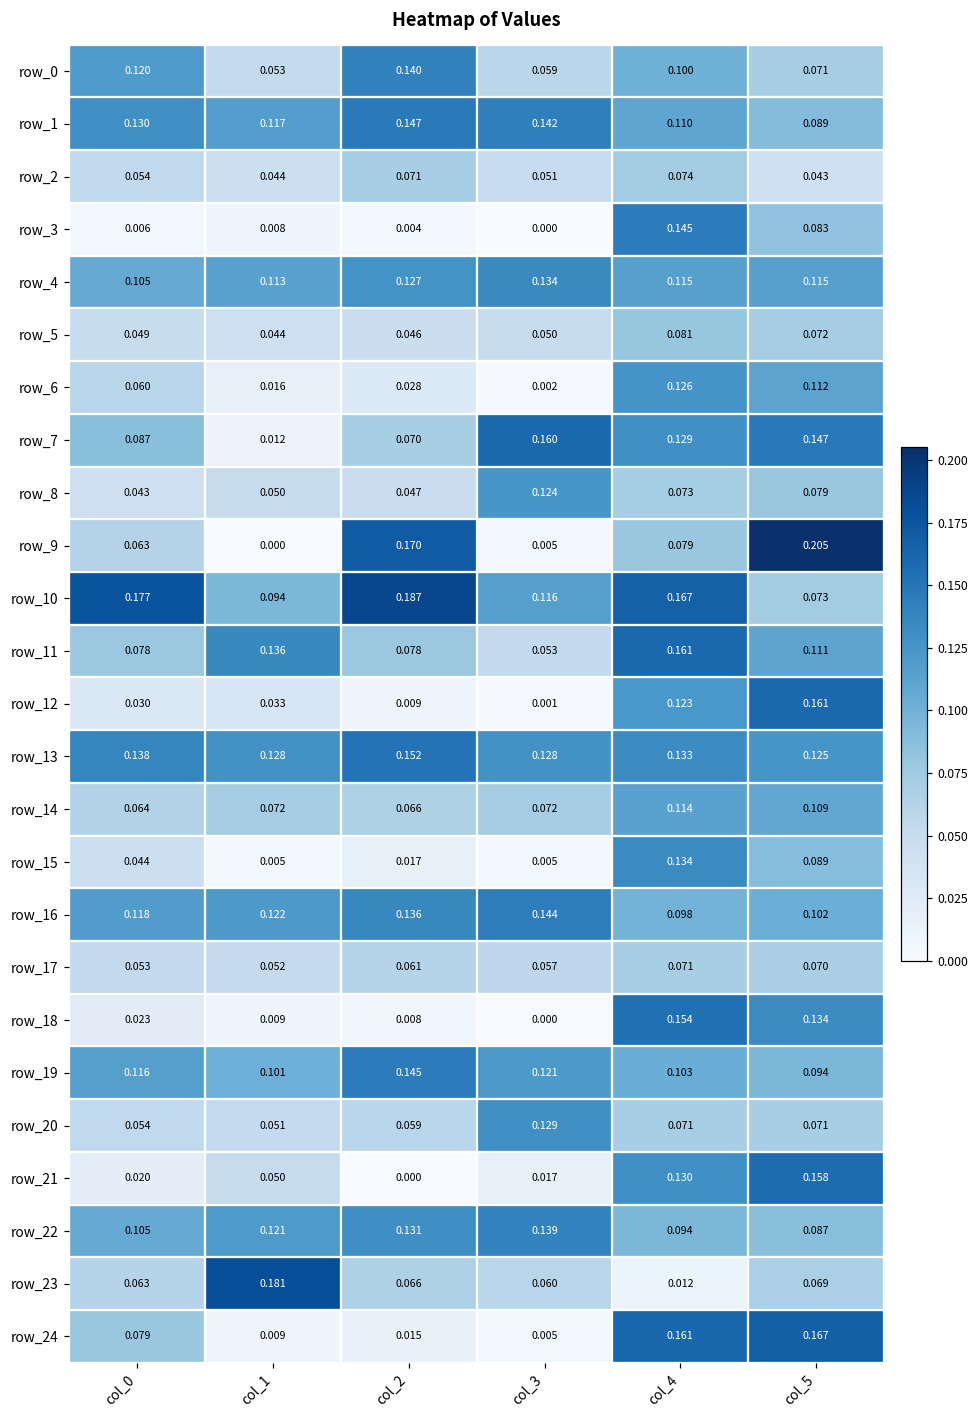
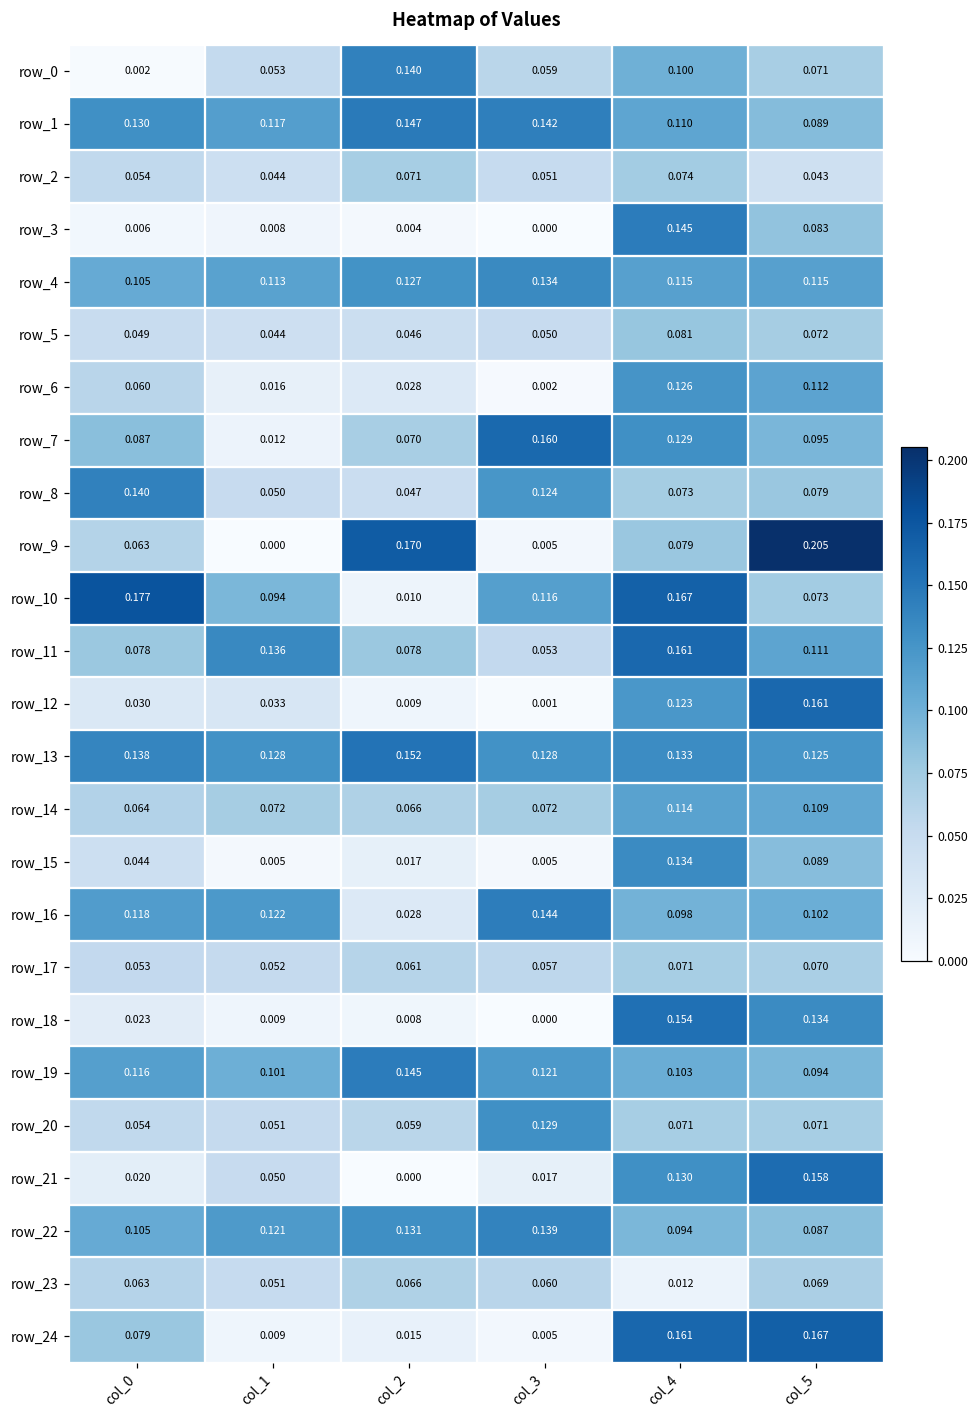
  {
    "row_0": {
-     "col_0": 0.120,
+     "col_0": 0.002,
      "col_1": 0.053,
      "col_2": 0.140,
      "col_3": 0.059,
      "col_4": 0.100,
      "col_5": 0.071
    },
    "row_1": {
      "col_0": 0.130,
      "col_1": 0.117,
      "col_2": 0.147,
      "col_3": 0.142,
      "col_4": 0.110,
      "col_5": 0.089
    },
    "row_2": {
      "col_0": 0.054,
      "col_1": 0.044,
      "col_2": 0.071,
      "col_3": 0.051,
      "col_4": 0.074,
      "col_5": 0.043
    },
    "row_3": {
      "col_0": 0.006,
      "col_1": 0.008,
      "col_2": 0.004,
      "col_3": 0.000,
      "col_4": 0.145,
      "col_5": 0.083
    },
    "row_4": {
      "col_0": 0.105,
      "col_1": 0.113,
      "col_2": 0.127,
      "col_3": 0.134,
      "col_4": 0.115,
      "col_5": 0.115
    },
    "row_5": {
      "col_0": 0.049,
      "col_1": 0.044,
      "col_2": 0.046,
      "col_3": 0.050,
      "col_4": 0.081,
      "col_5": 0.072
    },
    "row_6": {
      "col_0": 0.060,
      "col_1": 0.016,
      "col_2": 0.028,
      "col_3": 0.002,
      "col_4": 0.126,
      "col_5": 0.112
    },
    "row_7": {
      "col_0": 0.087,
      "col_1": 0.012,
      "col_2": 0.070,
      "col_3": 0.160,
      "col_4": 0.129,
-     "col_5": 0.147
+     "col_5": 0.095
    },
    "row_8": {
-     "col_0": 0.043,
+     "col_0": 0.140,
      "col_1": 0.050,
      "col_2": 0.047,
      "col_3": 0.124,
      "col_4": 0.073,
      "col_5": 0.079
    },
    "row_9": {
      "col_0": 0.063,
      "col_1": 0.000,
      "col_2": 0.170,
      "col_3": 0.005,
      "col_4": 0.079,
      "col_5": 0.205
    },
    "row_10": {
      "col_0": 0.177,
      "col_1": 0.094,
-     "col_2": 0.187,
+     "col_2": 0.010,
      "col_3": 0.116,
      "col_4": 0.167,
      "col_5": 0.073
    },
    "row_11": {
      "col_0": 0.078,
      "col_1": 0.136,
      "col_2": 0.078,
      "col_3": 0.053,
      "col_4": 0.161,
      "col_5": 0.111
    },
    "row_12": {
      "col_0": 0.030,
      "col_1": 0.033,
      "col_2": 0.009,
      "col_3": 0.001,
      "col_4": 0.123,
      "col_5": 0.161
    },
    "row_13": {
      "col_0": 0.138,
      "col_1": 0.128,
      "col_2": 0.152,
      "col_3": 0.128,
      "col_4": 0.133,
      "col_5": 0.125
    },
    "row_14": {
      "col_0": 0.064,
      "col_1": 0.072,
      "col_2": 0.066,
      "col_3": 0.072,
      "col_4": 0.114,
      "col_5": 0.109
    },
    "row_15": {
      "col_0": 0.044,
      "col_1": 0.005,
      "col_2": 0.017,
      "col_3": 0.005,
      "col_4": 0.134,
      "col_5": 0.089
    },
    "row_16": {
      "col_0": 0.118,
      "col_1": 0.122,
-     "col_2": 0.136,
+     "col_2": 0.028,
      "col_3": 0.144,
      "col_4": 0.098,
      "col_5": 0.102
    },
    "row_17": {
      "col_0": 0.053,
      "col_1": 0.052,
      "col_2": 0.061,
      "col_3": 0.057,
      "col_4": 0.071,
      "col_5": 0.070
    },
    "row_18": {
      "col_0": 0.023,
      "col_1": 0.009,
      "col_2": 0.008,
      "col_3": 0.000,
      "col_4": 0.154,
      "col_5": 0.134
    },
    "row_19": {
      "col_0": 0.116,
      "col_1": 0.101,
      "col_2": 0.145,
      "col_3": 0.121,
      "col_4": 0.103,
      "col_5": 0.094
    },
    "row_20": {
      "col_0": 0.054,
      "col_1": 0.051,
      "col_2": 0.059,
      "col_3": 0.129,
      "col_4": 0.071,
      "col_5": 0.071
    },
    "row_21": {
      "col_0": 0.020,
      "col_1": 0.050,
      "col_2": 0.000,
      "col_3": 0.017,
      "col_4": 0.130,
      "col_5": 0.158
    },
    "row_22": {
      "col_0": 0.105,
      "col_1": 0.121,
      "col_2": 0.131,
      "col_3": 0.139,
      "col_4": 0.094,
      "col_5": 0.087
    },
    "row_23": {
      "col_0": 0.063,
-     "col_1": 0.181,
+     "col_1": 0.051,
      "col_2": 0.066,
      "col_3": 0.060,
      "col_4": 0.012,
      "col_5": 0.069
    },
    "row_24": {
      "col_0": 0.079,
      "col_1": 0.009,
      "col_2": 0.015,
      "col_3": 0.005,
      "col_4": 0.161,
      "col_5": 0.167
    }
  }
